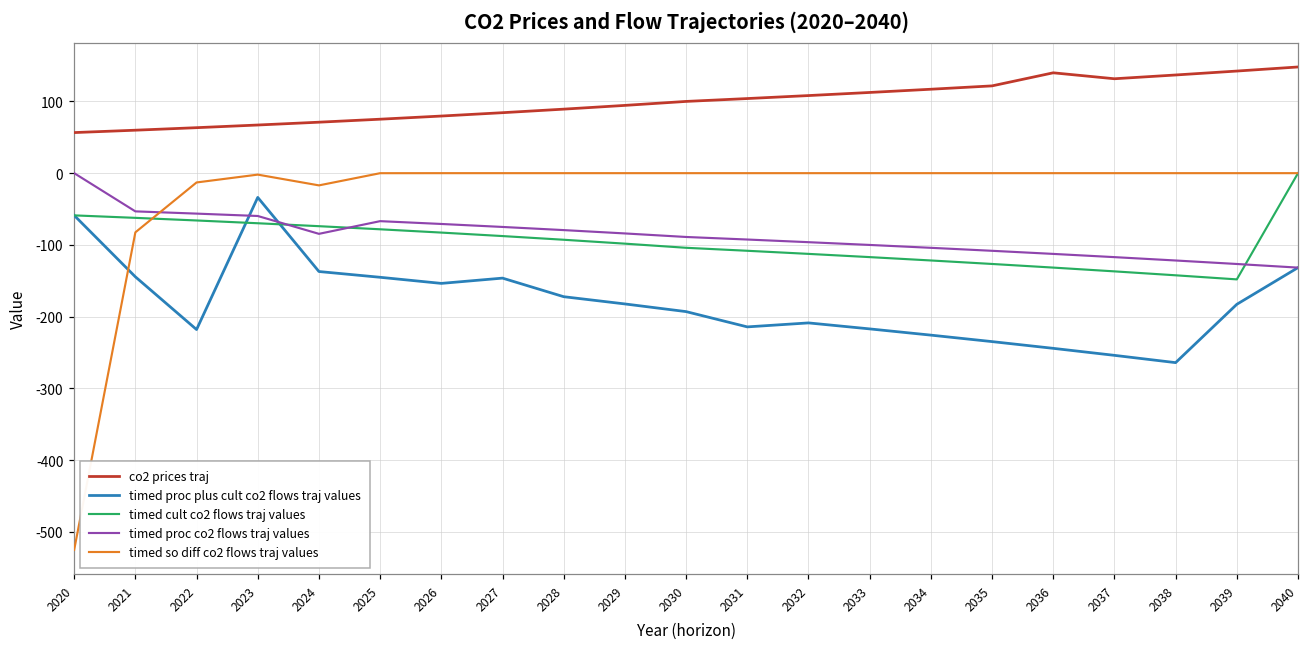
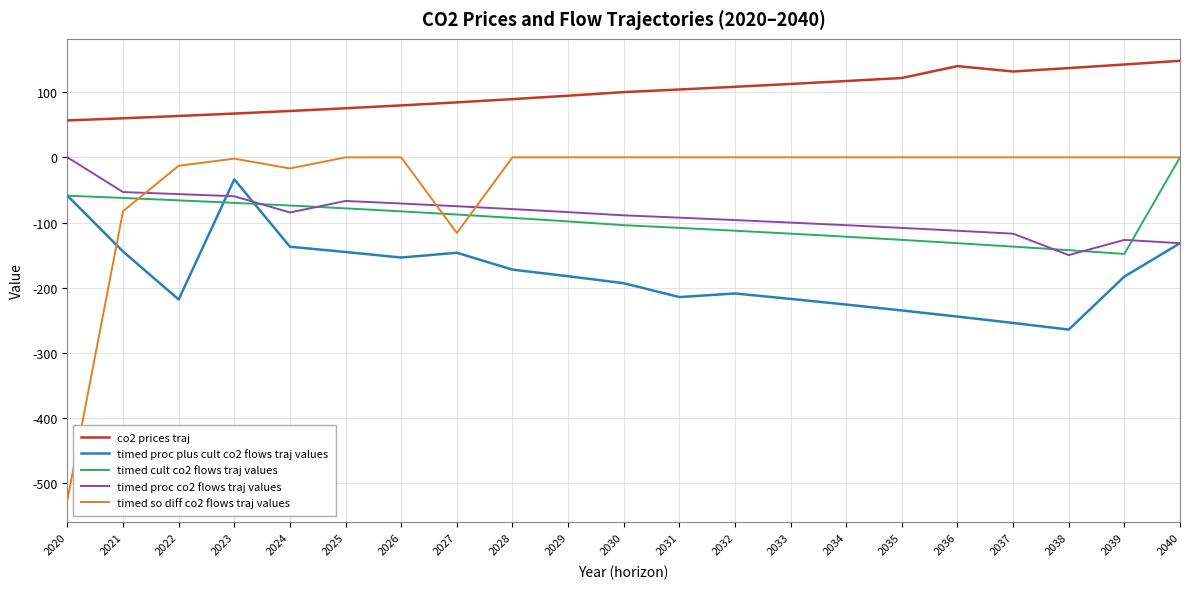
  {
    "co2 prices traj": {
      "2020": 60,
      "2021": 60,
      "2022": 60,
      "2023": 70,
      "2024": 70,
      "2025": 80,
      "2026": 80,
      "2027": 80,
      "2028": 90,
      "2029": 90,
      "2030": 100,
      "2031": 100,
      "2032": 110,
      "2033": 110,
      "2034": 120,
      "2035": 120,
      "2036": 140,
      "2037": 130,
      "2038": 140,
      "2039": 140,
      "2040": 150
    },
    "timed proc plus cult co2 flows traj values": {
      "2021": -140,
      "2022": -220,
      "2023": -30,
      "2024": -140,
      "2025": -150,
      "2026": -150,
      "2027": -150,
      "2028": -170,
      "2029": -180,
      "2030": -190,
      "2031": -210,
      "2032": -210,
      "2033": -220,
      "2034": -230,
      "2035": -230,
      "2036": -240,
      "2037": -250,
      "2038": -260,
      "2039": -180
    },
    "timed cult co2 flows traj values": {
      "2021": -60,
      "2022": -70,
      "2023": -70,
      "2024": -70,
      "2025": -80,
      "2026": -80,
      "2027": -90,
      "2028": -90,
      "2029": -100,
      "2030": -100,
      "2031": -110,
      "2032": -110,
      "2033": -120,
      "2034": -120,
      "2035": -130,
      "2036": -130,
      "2037": -140,
      "2038": -140,
      "2039": -150
    },
    "timed proc co2 flows traj values": {
      "2020": 0,
      "2021": -50,
      "2022": -60,
      "2023": -60,
      "2024": -80,
      "2025": -70,
      "2026": -70,
      "2027": -70,
      "2028": -80,
      "2029": -80,
      "2030": -90,
      "2031": -90,
      "2032": -100,
      "2033": -100,
      "2034": -100,
      "2035": -110,
      "2036": -110,
      "2037": -120,
-     "2038": -120,
+     "2038": -150,
      "2039": -130
    },
    "timed so diff co2 flows traj values": {
      "2020": -530,
      "2021": -80,
      "2022": -10,
      "2023": 0,
      "2024": -20,
      "2025": 0,
      "2026": 0,
-     "2027": 0,
+     "2027": -120,
      "2028": 0,
      "2029": 0,
      "2030": 0,
      "2031": 0,
      "2032": 0,
      "2033": 0,
      "2034": 0,
      "2035": 0,
      "2036": 0,
      "2037": 0,
      "2038": 0,
      "2039": 0
    }
  }
